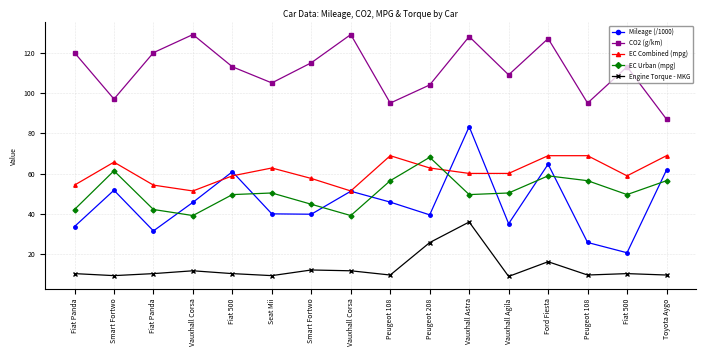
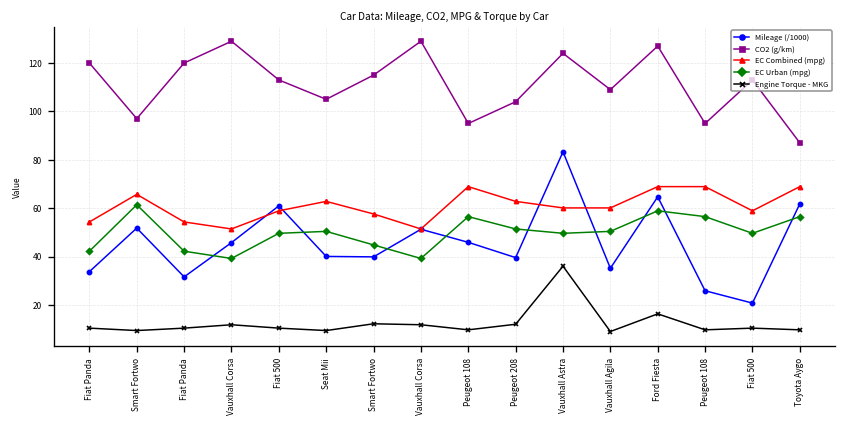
  {
    "Mileage (/1000)": {
      "Seat Mii": 40,
      "Peugeot 208": 40,
      "Vauxhall Astra": 83,
      "Vauxhall Agila": 35,
      "Ford Fiesta": 65,
      "Toyota Aygo": 62
    },
    "CO2 (g/km)": {
      "Seat Mii": 105,
      "Peugeot 208": 104,
-     "Vauxhall Astra": 128,
+     "Vauxhall Astra": 124,
      "Vauxhall Agila": 109,
      "Ford Fiesta": 127,
      "Toyota Aygo": 87
    },
    "EC Combined (mpg)": {
      "Seat Mii": 63,
      "Peugeot 208": 63,
      "Vauxhall Astra": 60,
      "Vauxhall Agila": 60,
      "Ford Fiesta": 69,
      "Toyota Aygo": 69
    },
    "EC Urban (mpg)": {
      "Seat Mii": 50,
-     "Peugeot 208": 68,
+     "Peugeot 208": 51,
      "Vauxhall Astra": 50,
      "Vauxhall Agila": 50,
      "Ford Fiesta": 59,
      "Toyota Aygo": 57
    },
    "Engine Torque - MKG": {
      "Seat Mii": 9,
-     "Peugeot 208": 26,
+     "Peugeot 208": 12,
      "Vauxhall Astra": 36,
      "Vauxhall Agila": 9,
      "Ford Fiesta": 16,
      "Toyota Aygo": 10
    }
  }
